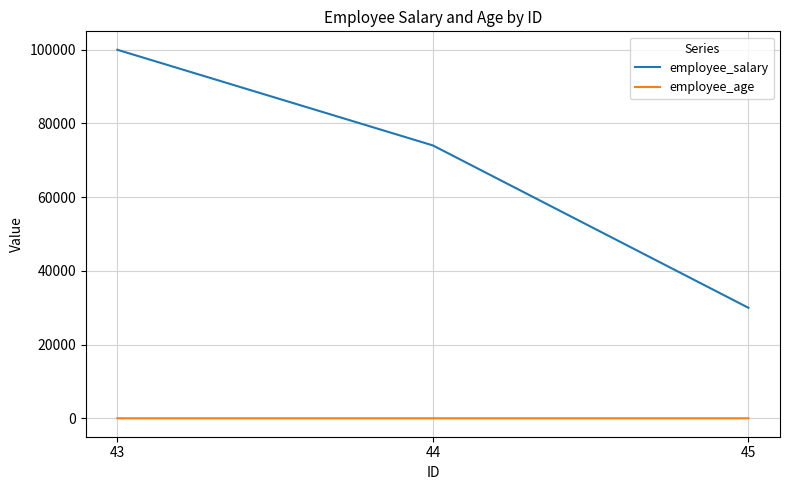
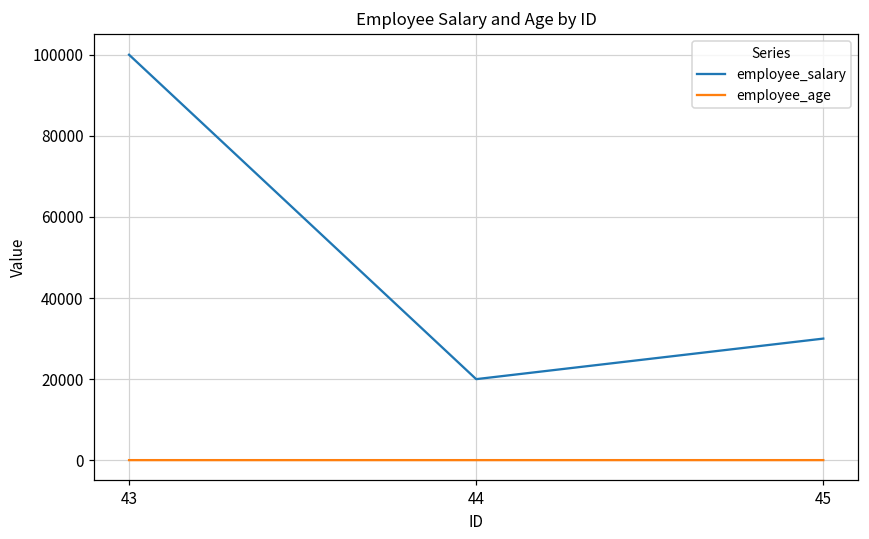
  {
    "employee_salary": {
      "43": 100000,
-     "44": 74000,
+     "44": 20000,
      "45": 30000
    },
    "employee_age": {
      "43": 0,
      "44": 0,
      "45": 0
    }
  }
